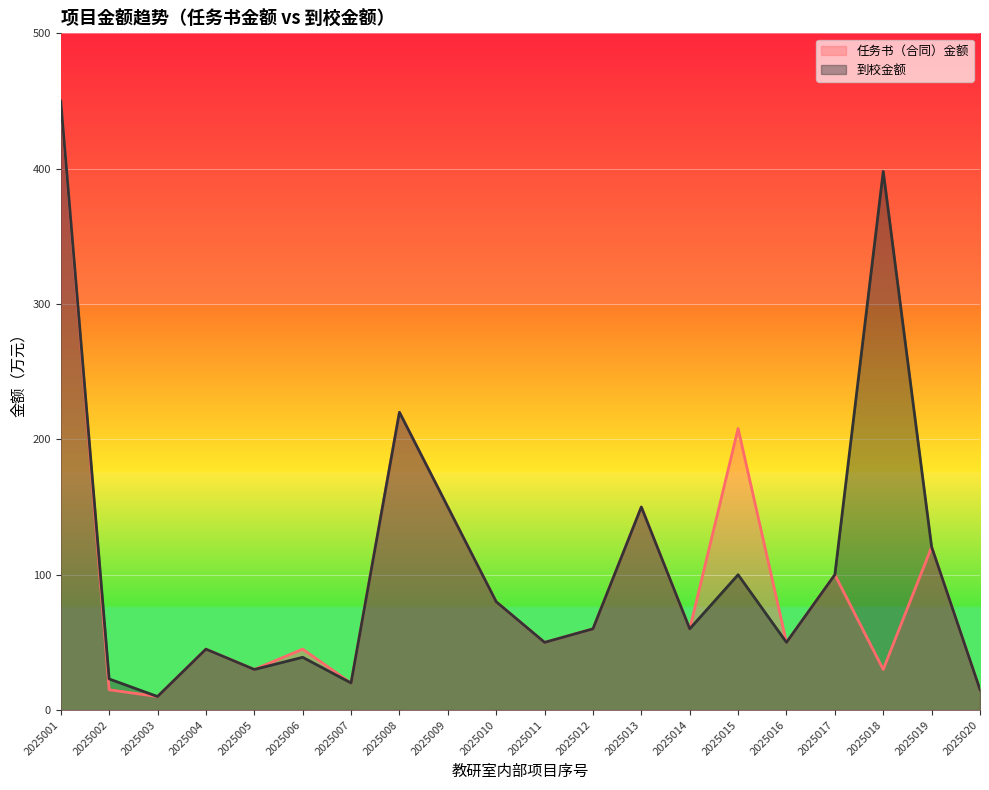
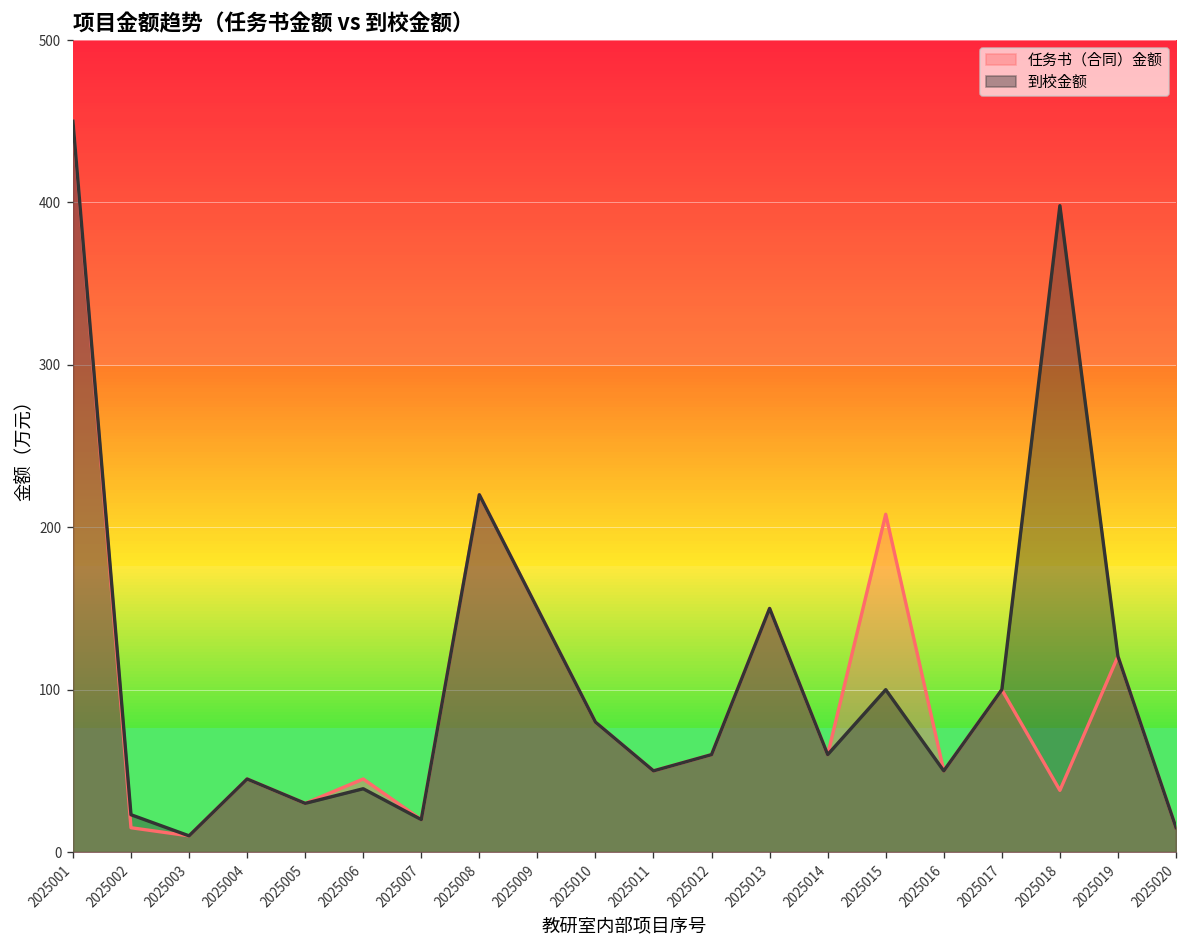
  {
    "任务书（合同）金额": {
      "2025002": 15,
      "2025006": 45,
      "2025015": 208,
-     "2025018": 30
+     "2025018": 38
    },
    "到校金额": {
      "2025002": 23,
      "2025006": 39,
      "2025015": 100,
      "2025018": 398
    }
  }
